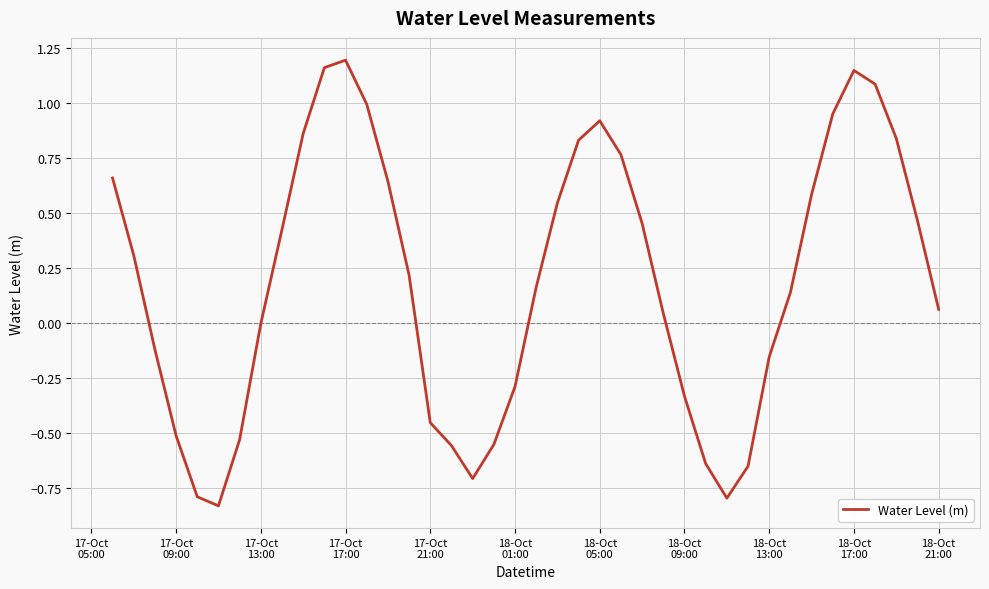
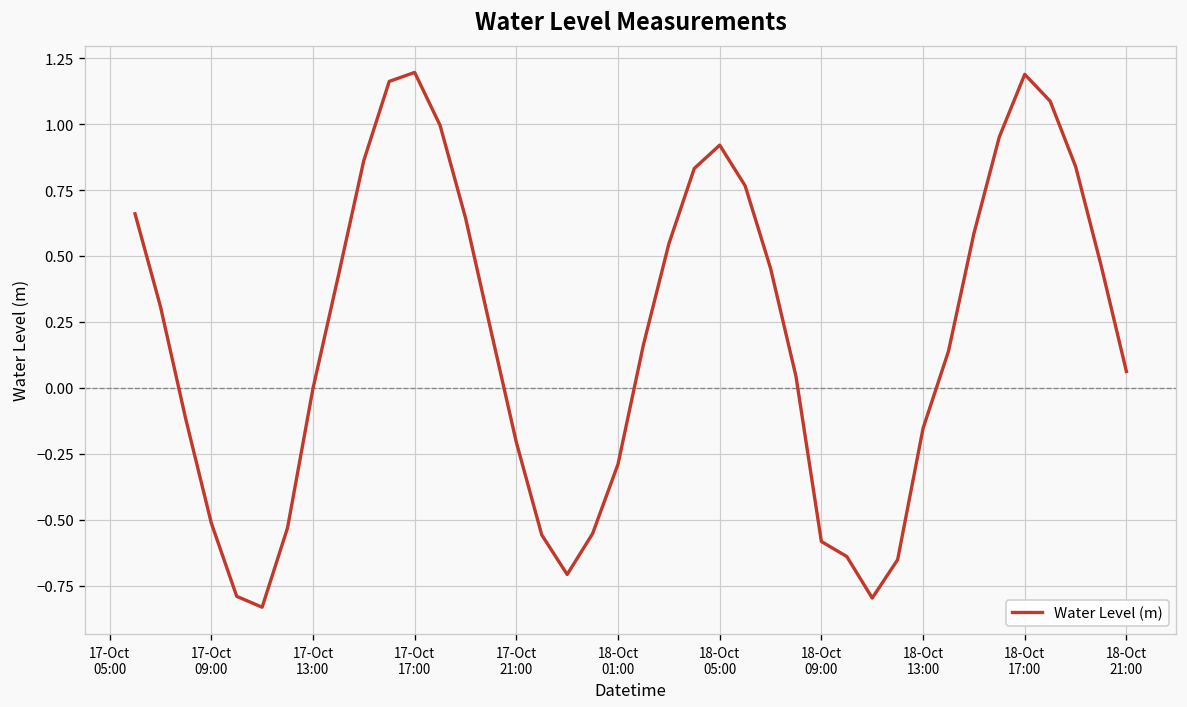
  {
    "17-Oct 09:00": -0.51,
    "17-Oct 13:00": 0.00,
    "17-Oct 17:00": 1.20,
-   "17-Oct 21:00": -0.45,
+   "17-Oct 21:00": -0.21,
    "18-Oct 01:00": -0.29,
    "18-Oct 05:00": 0.92,
-   "18-Oct 09:00": -0.33,
+   "18-Oct 09:00": -0.58,
    "18-Oct 13:00": -0.15,
-   "18-Oct 17:00": 1.15,
+   "18-Oct 17:00": 1.19,
    "18-Oct 21:00": 0.06
  }
